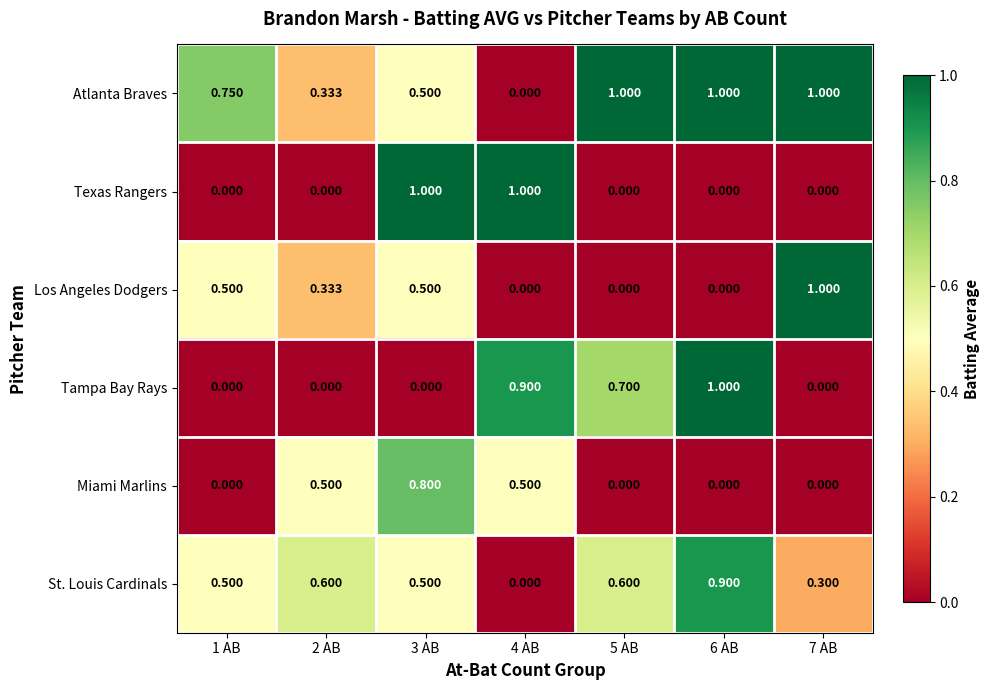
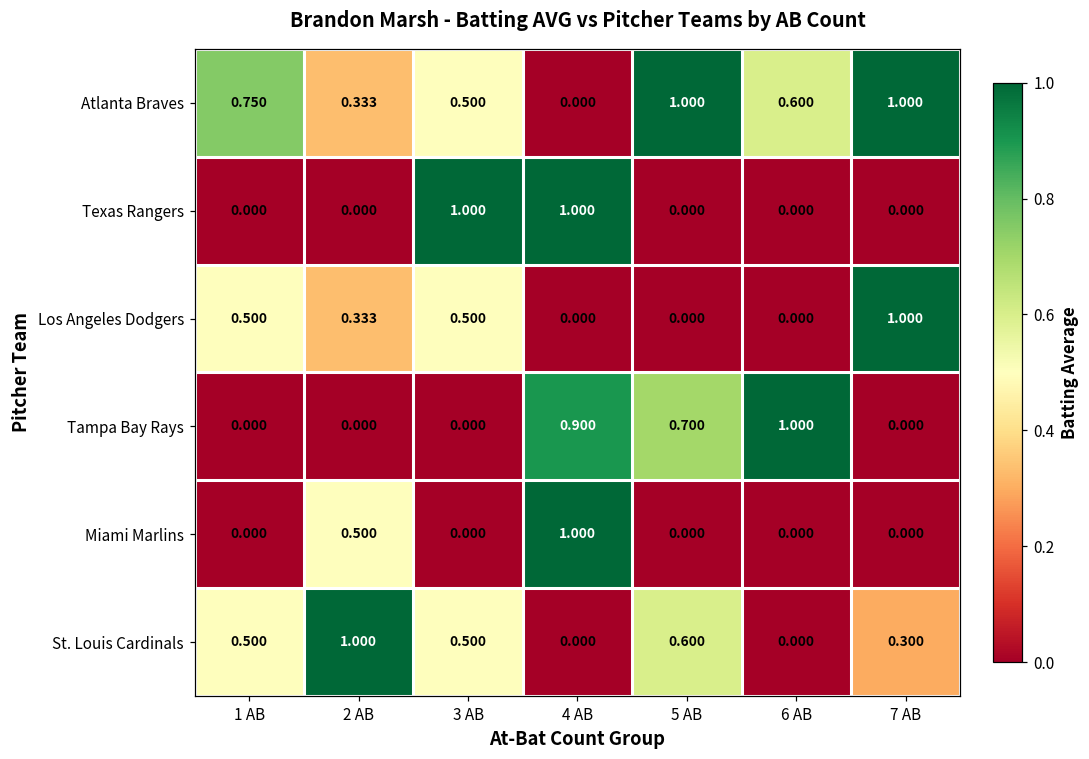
  {
    "Atlanta Braves": {
      "1 AB": 0.750,
      "2 AB": 0.333,
      "3 AB": 0.500,
      "4 AB": 0.000,
      "5 AB": 1.000,
-     "6 AB": 1.000,
+     "6 AB": 0.600,
      "7 AB": 1.000
    },
    "Texas Rangers": {
      "1 AB": 0.000,
      "2 AB": 0.000,
      "3 AB": 1.000,
      "4 AB": 1.000,
      "5 AB": 0.000,
      "6 AB": 0.000,
      "7 AB": 0.000
    },
    "Los Angeles Dodgers": {
      "1 AB": 0.500,
      "2 AB": 0.333,
      "3 AB": 0.500,
      "4 AB": 0.000,
      "5 AB": 0.000,
      "6 AB": 0.000,
      "7 AB": 1.000
    },
    "Tampa Bay Rays": {
      "1 AB": 0.000,
      "2 AB": 0.000,
      "3 AB": 0.000,
      "4 AB": 0.900,
      "5 AB": 0.700,
      "6 AB": 1.000,
      "7 AB": 0.000
    },
    "Miami Marlins": {
      "1 AB": 0.000,
      "2 AB": 0.500,
-     "3 AB": 0.800,
-     "4 AB": 0.500,
+     "3 AB": 0.000,
+     "4 AB": 1.000,
      "5 AB": 0.000,
      "6 AB": 0.000,
      "7 AB": 0.000
    },
    "St. Louis Cardinals": {
      "1 AB": 0.500,
-     "2 AB": 0.600,
+     "2 AB": 1.000,
      "3 AB": 0.500,
      "4 AB": 0.000,
      "5 AB": 0.600,
-     "6 AB": 0.900,
+     "6 AB": 0.000,
      "7 AB": 0.300
    }
  }
